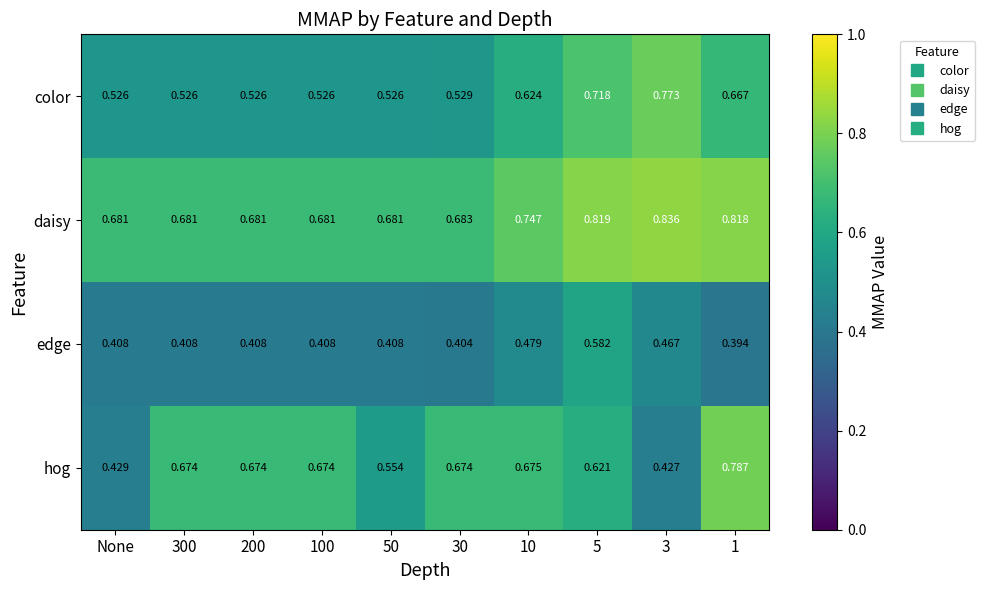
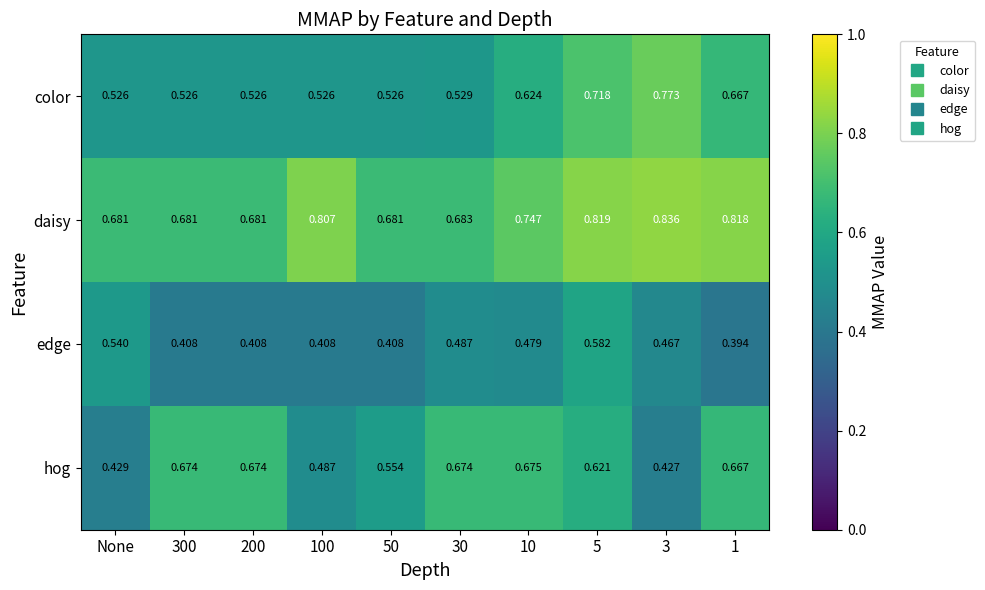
  {
    "color": {
      "None": 0.526,
      "300": 0.526,
      "200": 0.526,
      "100": 0.526,
      "50": 0.526,
      "30": 0.529,
      "10": 0.624,
      "5": 0.718,
      "3": 0.773,
      "1": 0.667
    },
    "daisy": {
      "None": 0.681,
      "300": 0.681,
      "200": 0.681,
-     "100": 0.681,
+     "100": 0.807,
      "50": 0.681,
      "30": 0.683,
      "10": 0.747,
      "5": 0.819,
      "3": 0.836,
      "1": 0.818
    },
    "edge": {
-     "None": 0.408,
+     "None": 0.540,
      "300": 0.408,
      "200": 0.408,
      "100": 0.408,
      "50": 0.408,
-     "30": 0.404,
+     "30": 0.487,
      "10": 0.479,
      "5": 0.582,
      "3": 0.467,
      "1": 0.394
    },
    "hog": {
      "None": 0.429,
      "300": 0.674,
      "200": 0.674,
-     "100": 0.674,
+     "100": 0.487,
      "50": 0.554,
      "30": 0.674,
      "10": 0.675,
      "5": 0.621,
      "3": 0.427,
-     "1": 0.787
+     "1": 0.667
    }
  }
